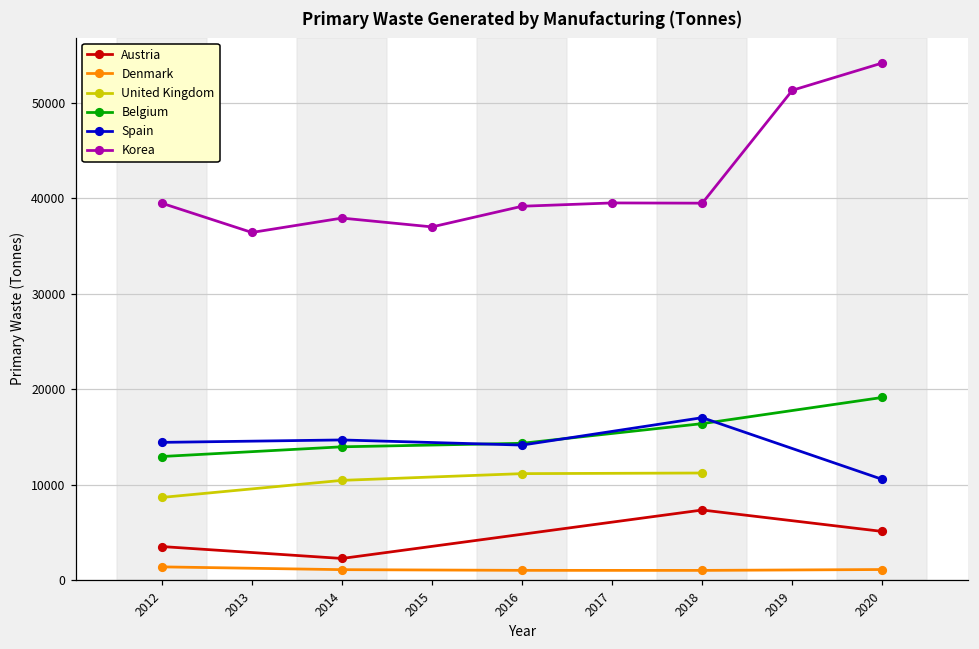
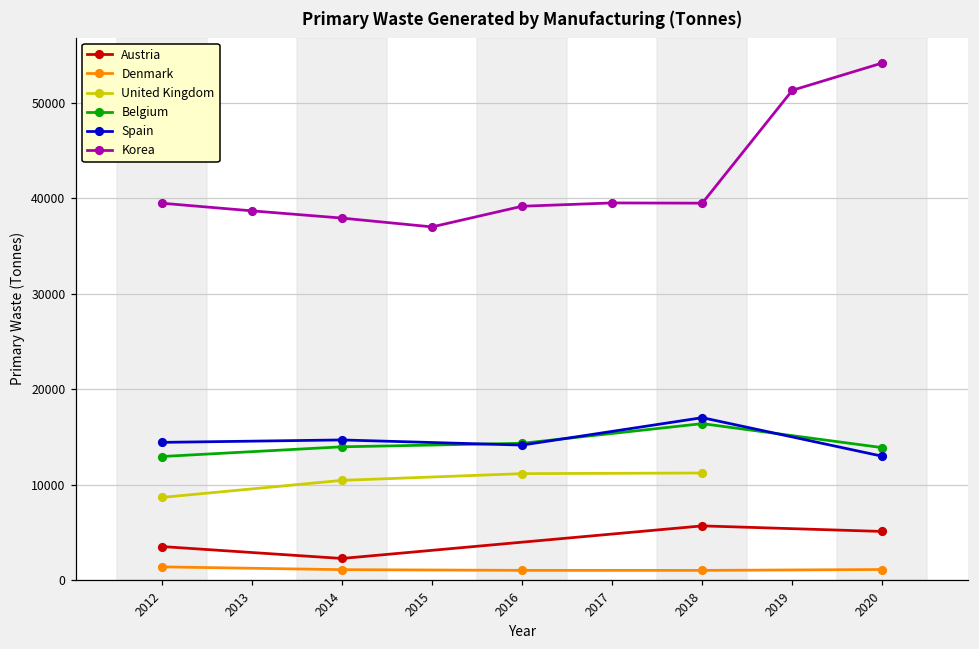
  {
    "Austria": {
      "2012": 3000,
      "2014": 2000,
-     "2018": 7000,
+     "2018": 6000,
      "2020": 5000
    },
    "Denmark": {
      "2012": 1000,
      "2014": 1000,
      "2016": 1000,
      "2018": 1000,
      "2020": 1000
    },
    "United Kingdom": {
      "2012": 9000,
      "2014": 10000,
      "2016": 11000,
      "2018": 11000
    },
    "Belgium": {
      "2012": 13000,
      "2014": 14000,
      "2018": 16000,
-     "2020": 19000
+     "2020": 14000
    },
    "Spain": {
      "2012": 14000,
      "2014": 15000,
      "2018": 17000,
-     "2020": 11000
+     "2020": 13000
    },
    "Korea": {
      "2012": 39000,
-     "2013": 36000,
+     "2013": 39000,
      "2014": 38000,
      "2015": 37000,
      "2016": 39000,
      "2017": 40000,
      "2018": 40000,
      "2019": 51000,
      "2020": 54000
    }
  }
